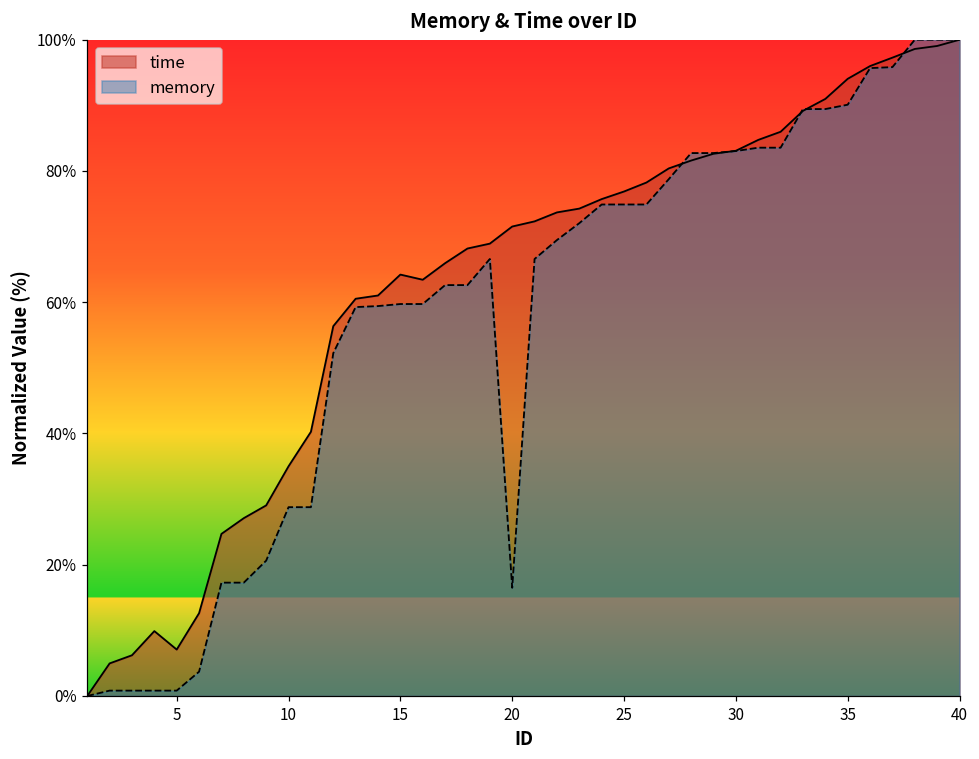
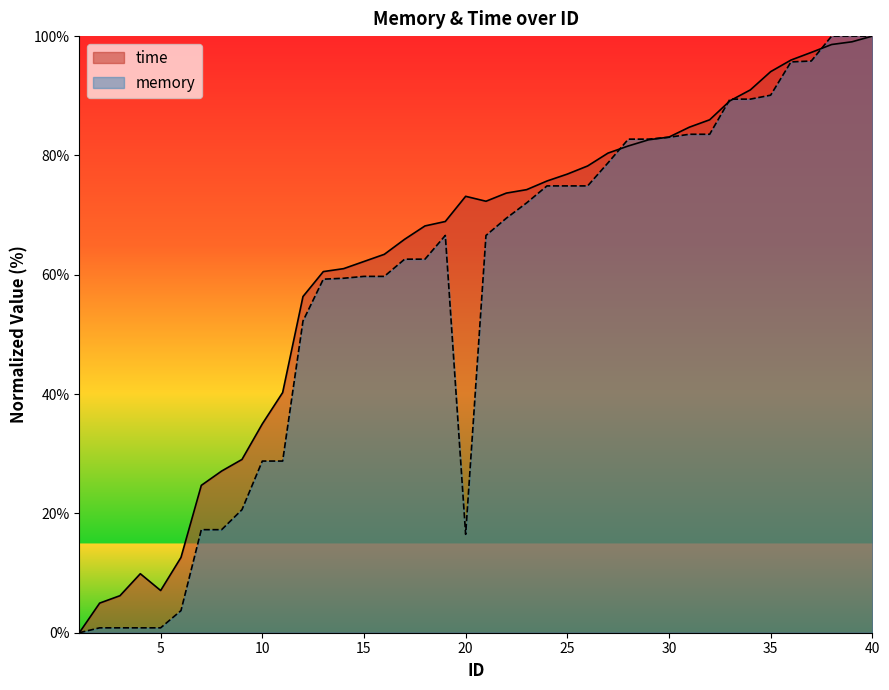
  {
    "time": {
      "5": "7%",
      "10": "35%",
-     "15": "64%",
-     "20": "72%",
+     "15": "62%",
+     "20": "73%",
      "25": "77%",
      "35": "94%"
    },
    "memory": {
      "5": "1%",
      "10": "29%",
      "15": "60%",
      "20": "16%",
      "25": "75%",
      "35": "90%"
    }
  }
